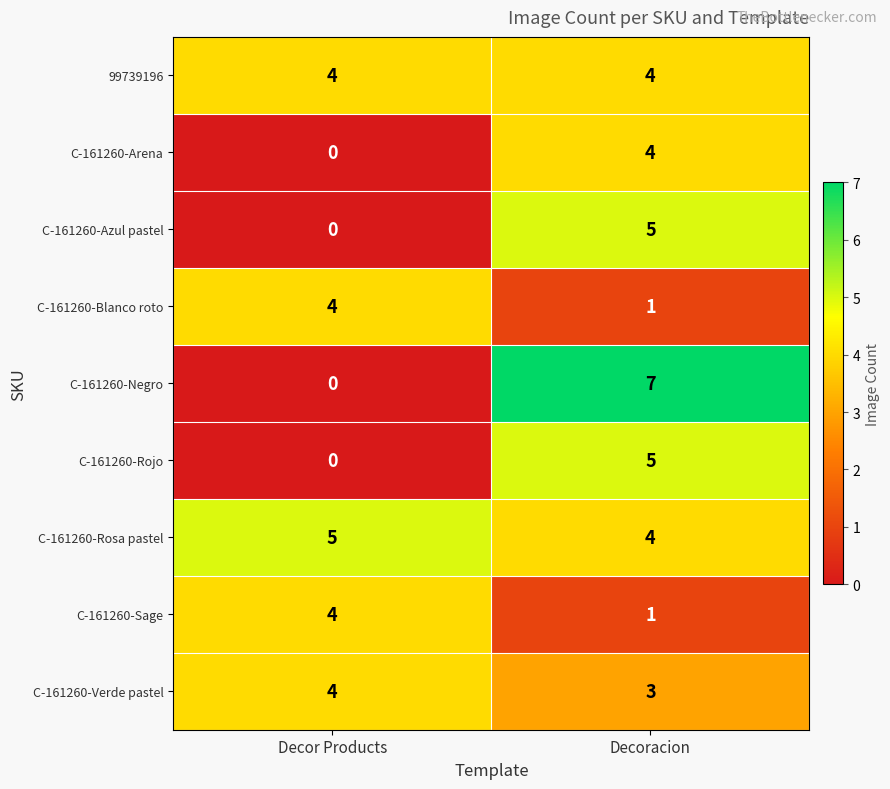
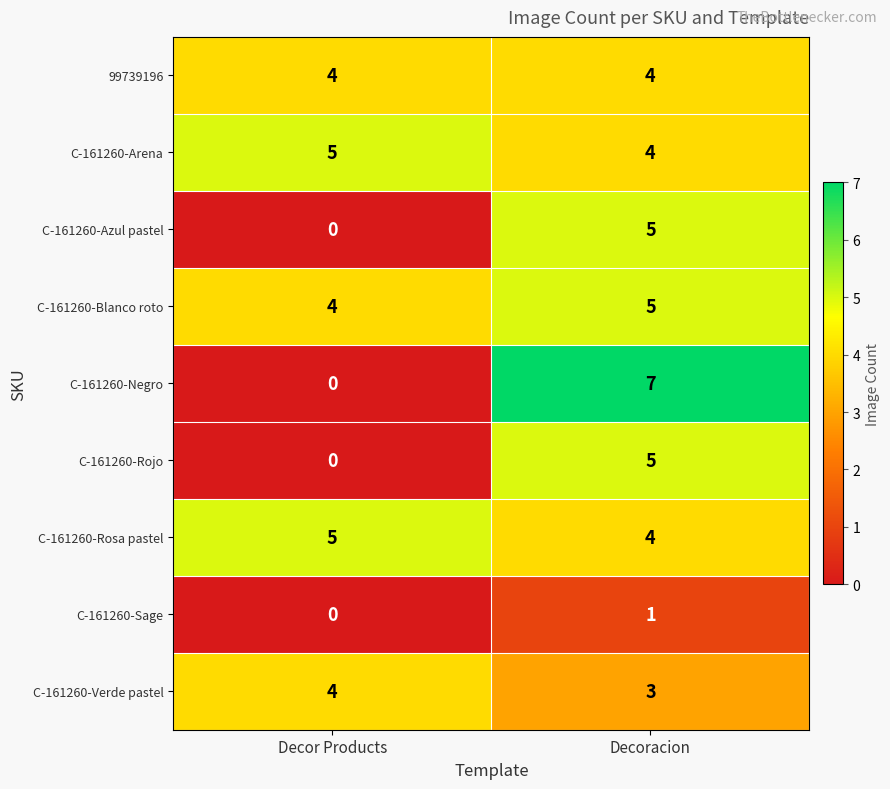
  {
    "99739196": {
      "Decor Products": 4,
      "Decoracion": 4
    },
    "C-161260-Arena": {
-     "Decor Products": 0,
+     "Decor Products": 5,
      "Decoracion": 4
    },
    "C-161260-Azul pastel": {
      "Decor Products": 0,
      "Decoracion": 5
    },
    "C-161260-Blanco roto": {
      "Decor Products": 4,
-     "Decoracion": 1
+     "Decoracion": 5
    },
    "C-161260-Negro": {
      "Decor Products": 0,
      "Decoracion": 7
    },
    "C-161260-Rojo": {
      "Decor Products": 0,
      "Decoracion": 5
    },
    "C-161260-Rosa pastel": {
      "Decor Products": 5,
      "Decoracion": 4
    },
    "C-161260-Sage": {
-     "Decor Products": 4,
+     "Decor Products": 0,
      "Decoracion": 1
    },
    "C-161260-Verde pastel": {
      "Decor Products": 4,
      "Decoracion": 3
    }
  }
